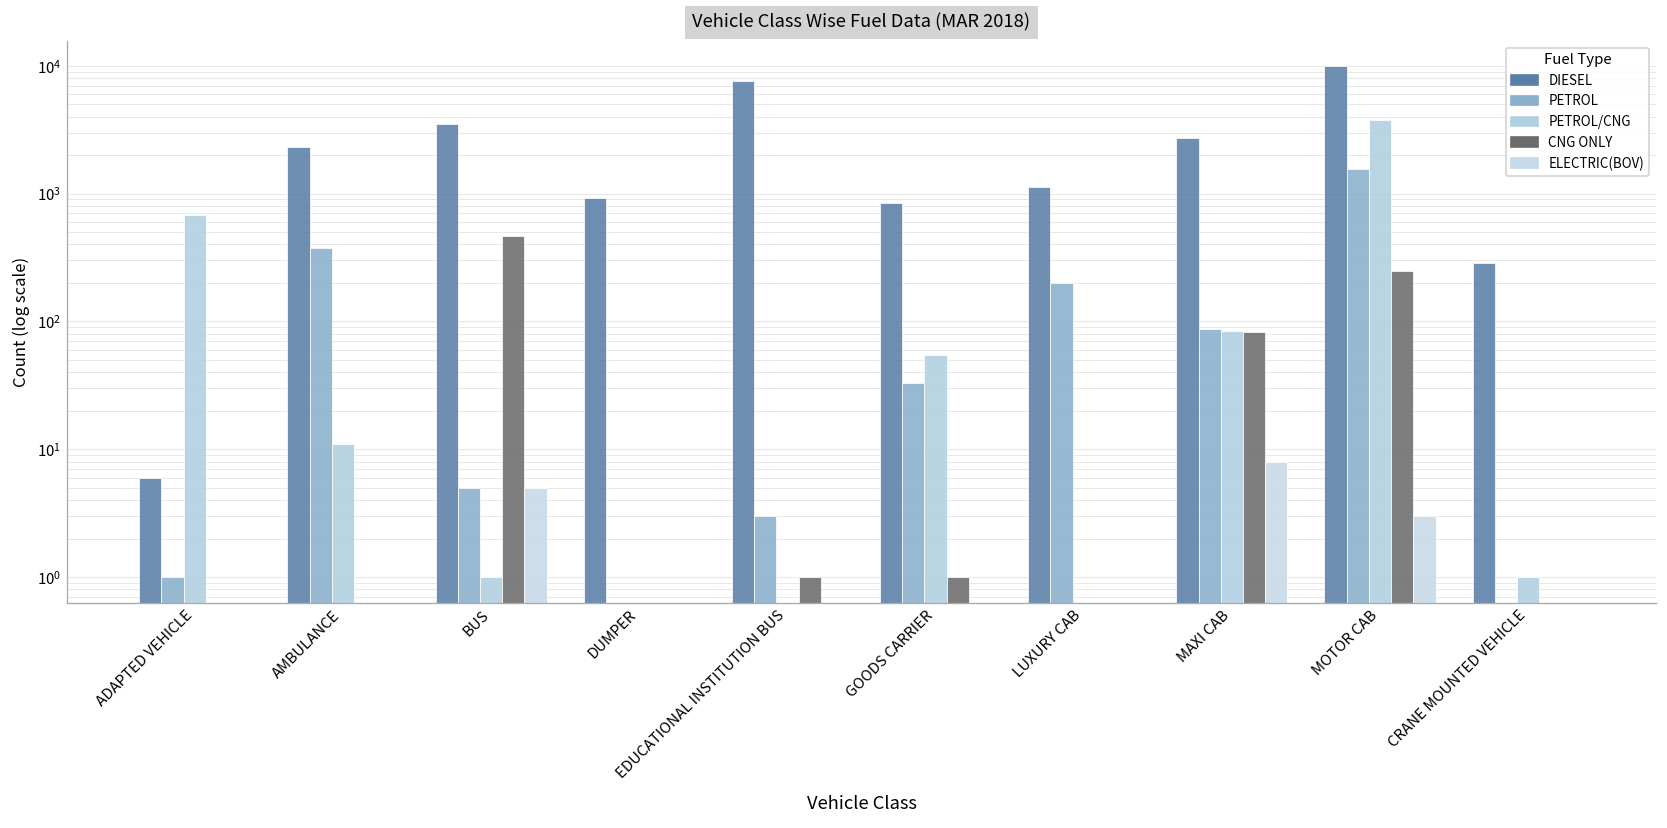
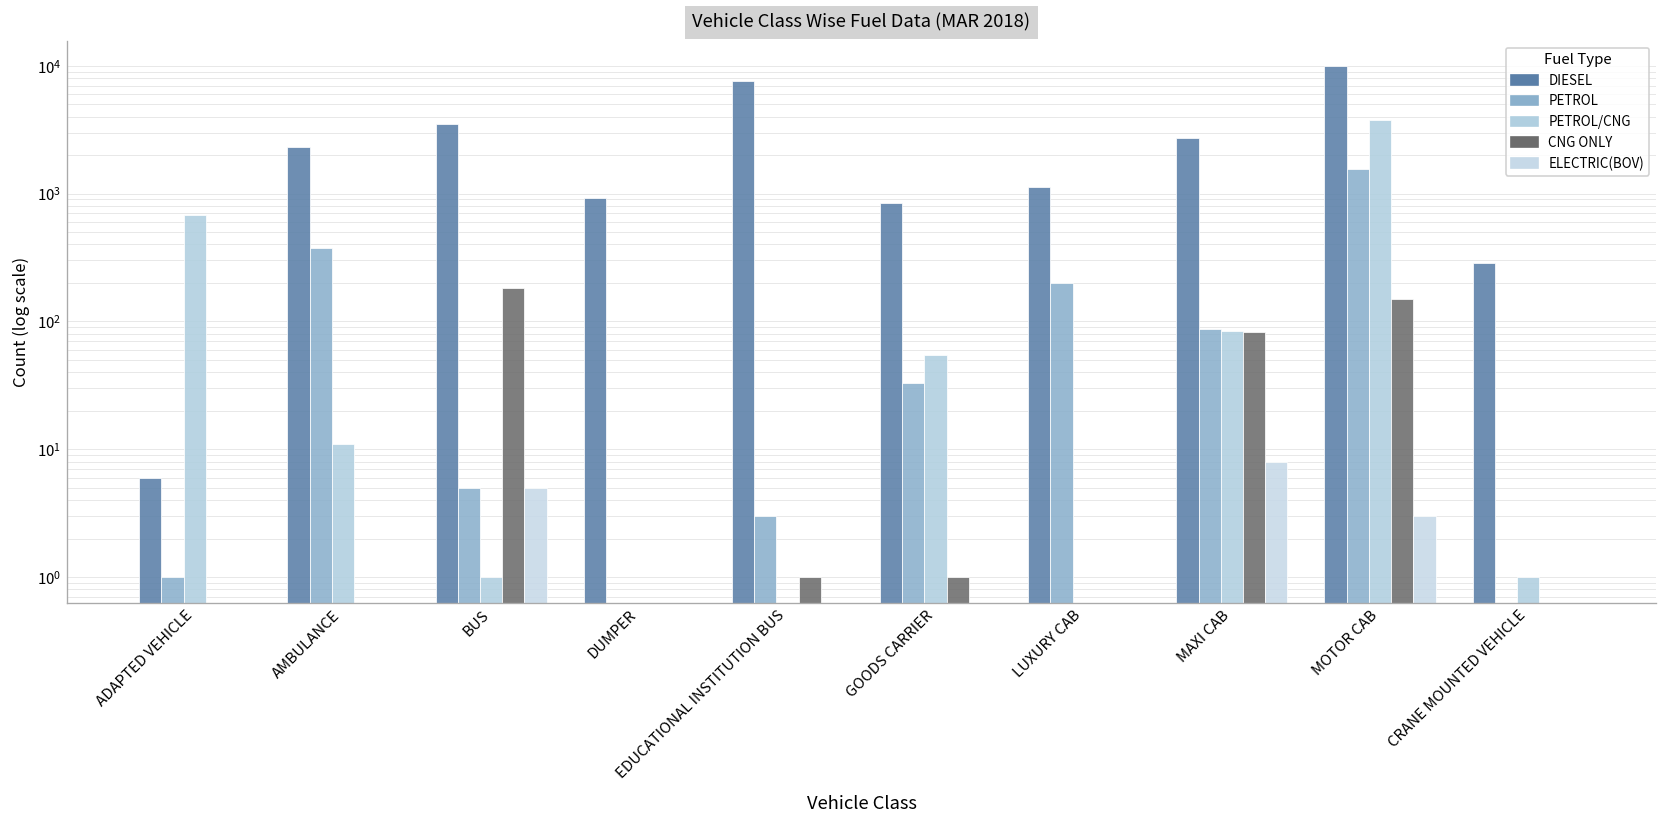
  {
    "DIESEL": {
      "ADAPTED VEHICLE": 6,
      "AMBULANCE": 2300,
      "BUS": 3500,
      "DUMPER": 900,
      "EDUCATIONAL INSTITUTION BUS": 8000,
      "GOODS CARRIER": 800,
      "LUXURY CAB": 1100,
      "MAXI CAB": 2700,
      "MOTOR CAB": 10000,
      "CRANE MOUNTED VEHICLE": 290
    },
    "CNG ONLY": {
-     "BUS": 500,
+     "BUS": 180,
      "EDUCATIONAL INSTITUTION BUS": 1,
      "GOODS CARRIER": 1,
      "MAXI CAB": 80,
-     "MOTOR CAB": 250
+     "MOTOR CAB": 150
    }
  }
